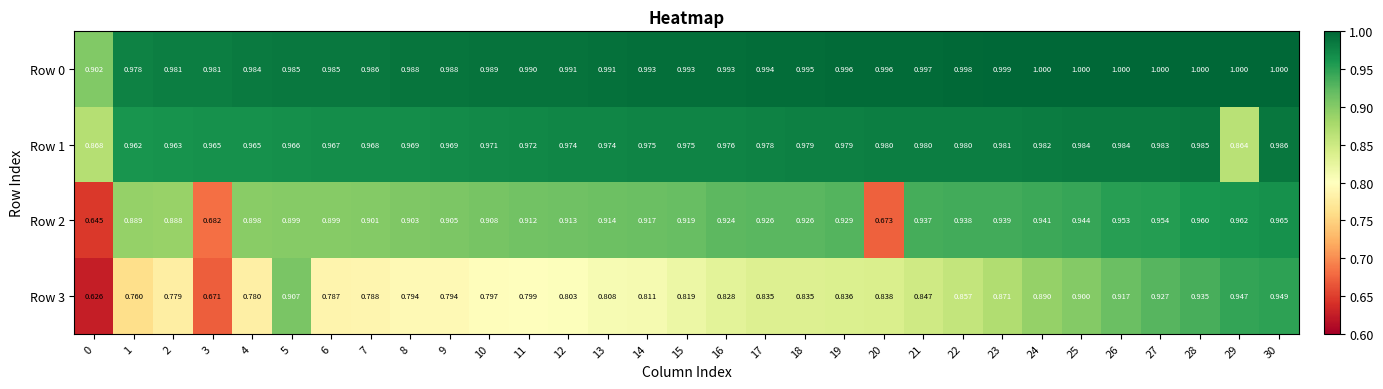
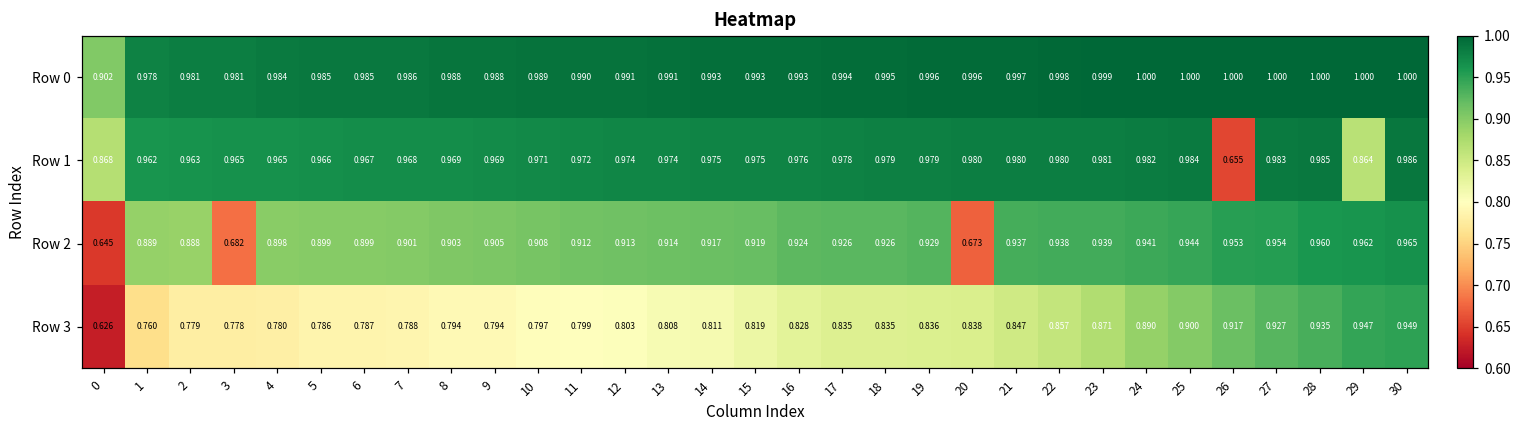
  {
    "Row 0": {
      "0": 0.902,
      "1": 0.978,
      "2": 0.981,
      "3": 0.981,
      "4": 0.984,
      "5": 0.985,
      "6": 0.985,
      "7": 0.986,
      "8": 0.988,
      "9": 0.988,
      "10": 0.989,
      "11": 0.990,
      "12": 0.991,
      "13": 0.991,
      "14": 0.993,
      "15": 0.993,
      "16": 0.993,
      "17": 0.994,
      "18": 0.995,
      "19": 0.996,
      "20": 0.996,
      "21": 0.997,
      "22": 0.998,
      "23": 0.999,
      "24": 1.000,
      "25": 1.000,
      "26": 1.000,
      "27": 1.000,
      "28": 1.000,
      "29": 1.000,
      "30": 1.000
    },
    "Row 1": {
      "0": 0.868,
      "1": 0.962,
      "2": 0.963,
      "3": 0.965,
      "4": 0.965,
      "5": 0.966,
      "6": 0.967,
      "7": 0.968,
      "8": 0.969,
      "9": 0.969,
      "10": 0.971,
      "11": 0.972,
      "12": 0.974,
      "13": 0.974,
      "14": 0.975,
      "15": 0.975,
      "16": 0.976,
      "17": 0.978,
      "18": 0.979,
      "19": 0.979,
      "20": 0.980,
      "21": 0.980,
      "22": 0.980,
      "23": 0.981,
      "24": 0.982,
      "25": 0.984,
-     "26": 0.984,
+     "26": 0.655,
      "27": 0.983,
      "28": 0.985,
      "29": 0.864,
      "30": 0.986
    },
    "Row 2": {
      "0": 0.645,
      "1": 0.889,
      "2": 0.888,
      "3": 0.682,
      "4": 0.898,
      "5": 0.899,
      "6": 0.899,
      "7": 0.901,
      "8": 0.903,
      "9": 0.905,
      "10": 0.908,
      "11": 0.912,
      "12": 0.913,
      "13": 0.914,
      "14": 0.917,
      "15": 0.919,
      "16": 0.924,
      "17": 0.926,
      "18": 0.926,
      "19": 0.929,
      "20": 0.673,
      "21": 0.937,
      "22": 0.938,
      "23": 0.939,
      "24": 0.941,
      "25": 0.944,
      "26": 0.953,
      "27": 0.954,
      "28": 0.960,
      "29": 0.962,
      "30": 0.965
    },
    "Row 3": {
      "0": 0.626,
      "1": 0.760,
      "2": 0.779,
-     "3": 0.671,
+     "3": 0.778,
      "4": 0.780,
-     "5": 0.907,
+     "5": 0.786,
      "6": 0.787,
      "7": 0.788,
      "8": 0.794,
      "9": 0.794,
      "10": 0.797,
      "11": 0.799,
      "12": 0.803,
      "13": 0.808,
      "14": 0.811,
      "15": 0.819,
      "16": 0.828,
      "17": 0.835,
      "18": 0.835,
      "19": 0.836,
      "20": 0.838,
      "21": 0.847,
      "22": 0.857,
      "23": 0.871,
      "24": 0.890,
      "25": 0.900,
      "26": 0.917,
      "27": 0.927,
      "28": 0.935,
      "29": 0.947,
      "30": 0.949
    }
  }
